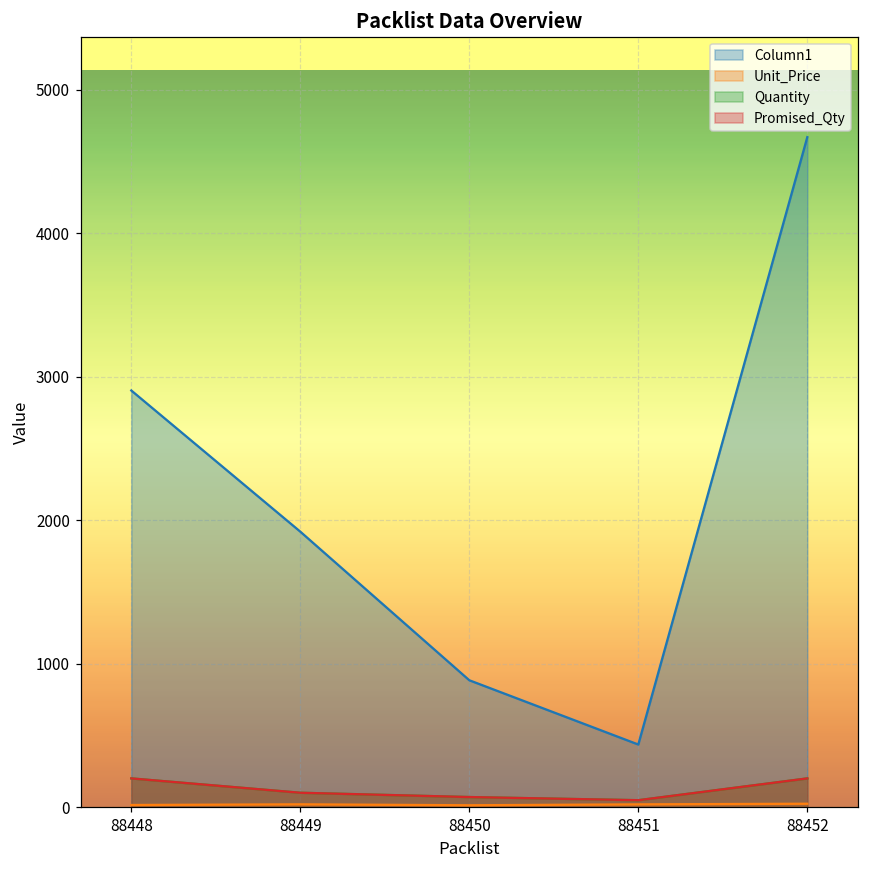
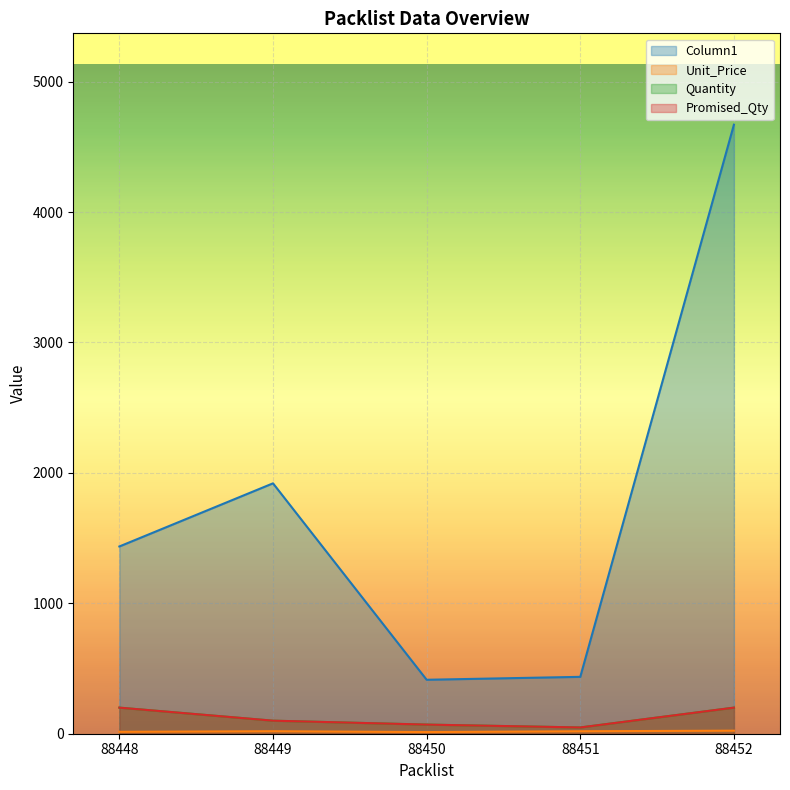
  {
    "Column1": {
-     "88448": 2900,
+     "88448": 1440,
      "88449": 1920,
-     "88450": 880,
+     "88450": 410,
      "88451": 440,
      "88452": 4670
    }
  }
